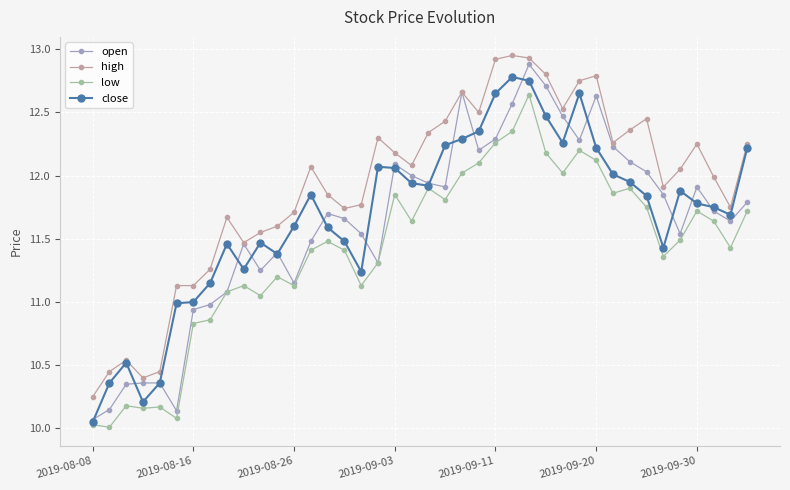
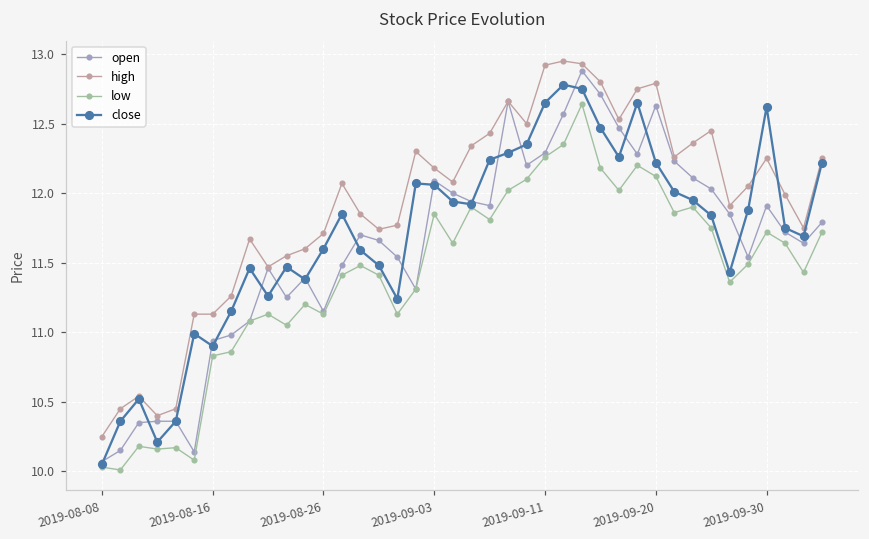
  {
    "close": {
-     "2019-08-16": 11.0,
+     "2019-08-16": 10.9,
      "2019-08-26": 11.60,
      "2019-09-03": 12.06,
      "2019-09-11": 12.65,
      "2019-09-20": 12.22,
-     "2019-09-30": 11.78
+     "2019-09-30": 12.62
    }
  }
